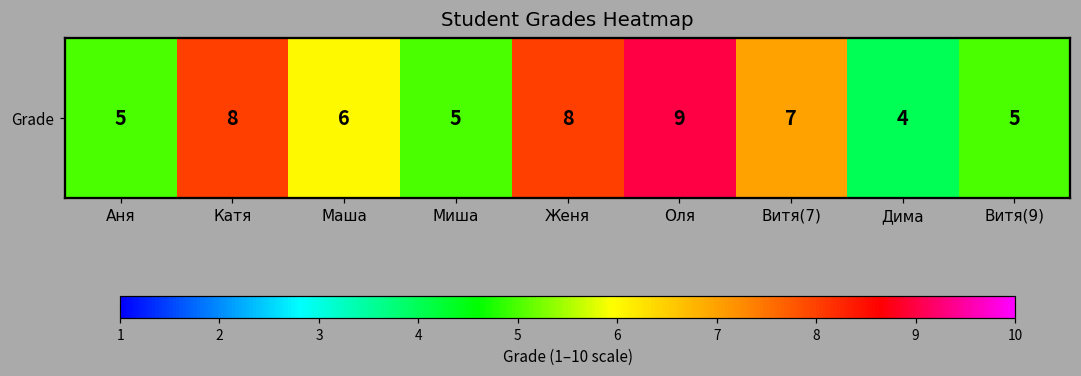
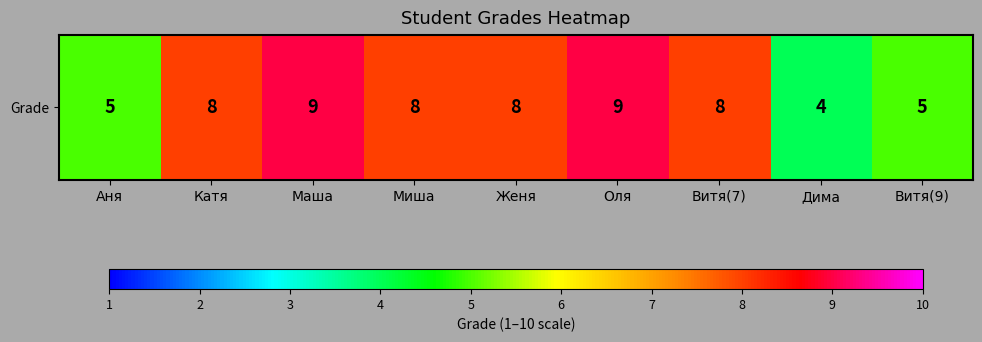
  {
    "Grade": {
      "Аня": 5,
      "Катя": 8,
-     "Маша": 6,
-     "Миша": 5,
+     "Маша": 9,
+     "Миша": 8,
      "Женя": 8,
      "Оля": 9,
-     "Витя(7)": 7,
+     "Витя(7)": 8,
      "Дима": 4,
      "Витя(9)": 5
    }
  }
